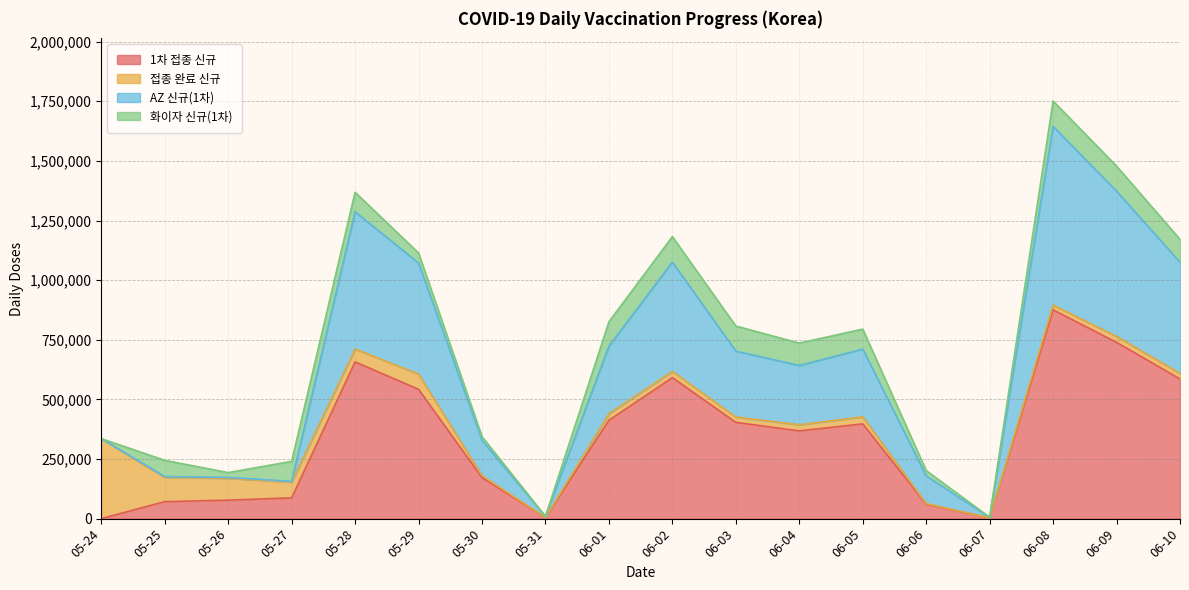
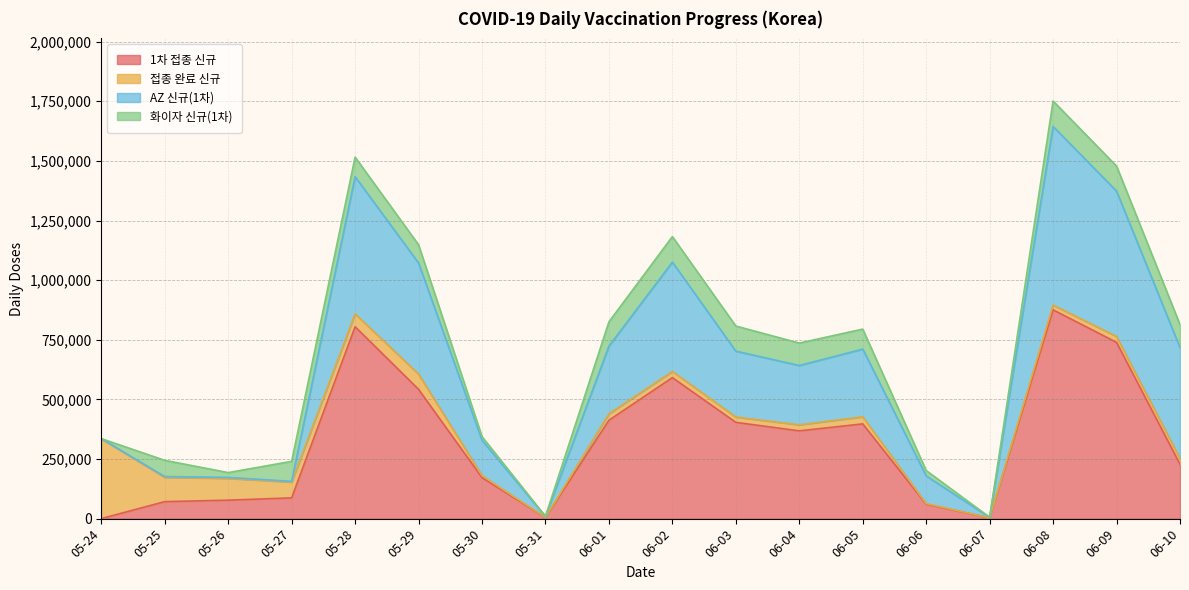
  {
    "1차 접종 신규": {
      "05-24": "0",
      "05-25": "70,000",
      "05-26": "80,000",
      "05-27": "90,000",
-     "05-28": "660,000",
+     "05-28": "800,000",
      "05-29": "540,000",
      "06-01": "410,000",
      "06-02": "590,000",
      "06-03": "400,000",
      "06-04": "370,000",
      "06-05": "400,000",
      "06-08": "880,000",
      "06-09": "740,000",
-     "06-10": "590,000"
+     "06-10": "230,000"
    },
    "접종 완료 신규": {
      "05-28": "50,000",
      "05-29": "60,000",
      "06-01": "30,000",
      "06-02": "30,000",
      "06-03": "20,000",
      "06-04": "30,000",
      "06-05": "30,000",
      "06-08": "20,000",
      "06-09": "20,000",
      "06-10": "20,000"
    },
    "AZ 신규(1차)": {
      "05-28": "580,000",
      "05-29": "470,000",
      "05-30": "150,000",
      "06-01": "280,000",
      "06-02": "460,000",
      "06-03": "280,000",
      "06-04": "250,000",
      "06-05": "280,000",
      "06-06": "120,000",
      "06-08": "750,000",
      "06-09": "610,000",
      "06-10": "470,000"
    },
    "화이자 신규(1차)": {
      "05-25": "70,000",
      "05-26": "20,000",
      "05-27": "80,000",
      "05-28": "80,000",
-     "05-29": "40,000",
+     "05-29": "80,000",
      "05-30": "20,000",
      "06-01": "100,000",
      "06-02": "110,000",
      "06-03": "110,000",
      "06-04": "90,000",
      "06-05": "80,000",
      "06-06": "20,000",
      "06-08": "110,000",
      "06-09": "110,000",
      "06-10": "100,000"
    }
  }
